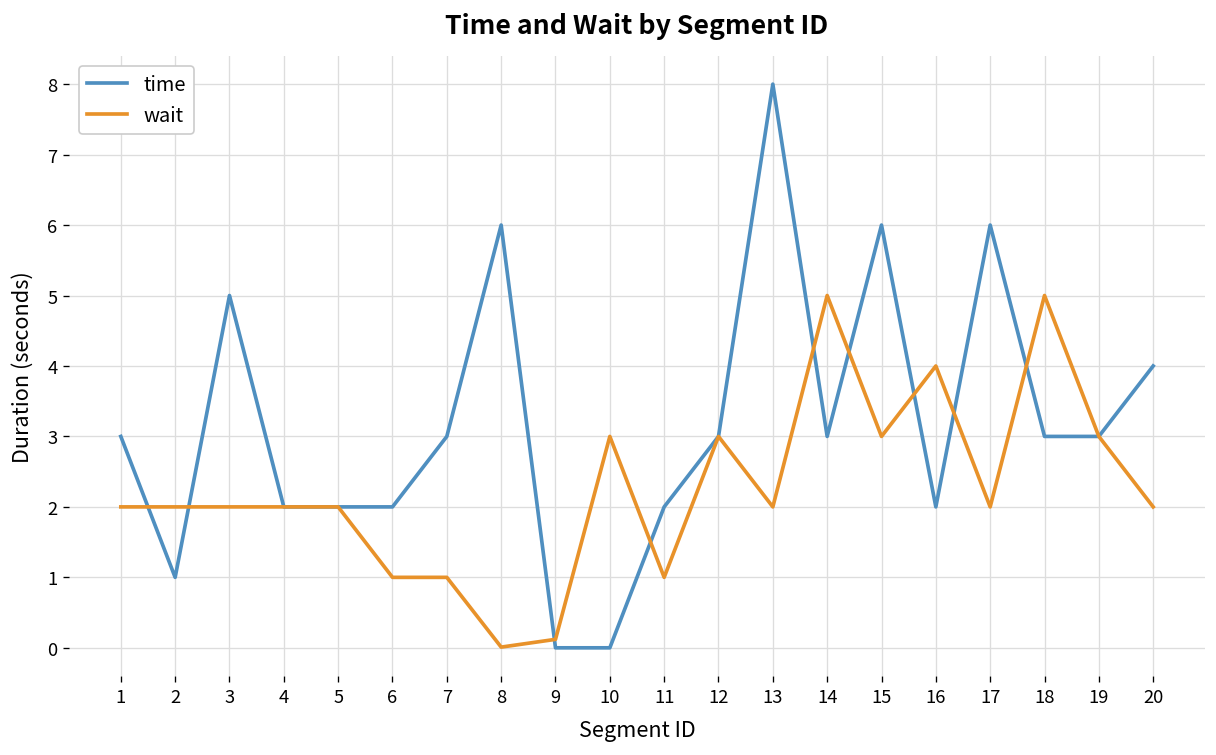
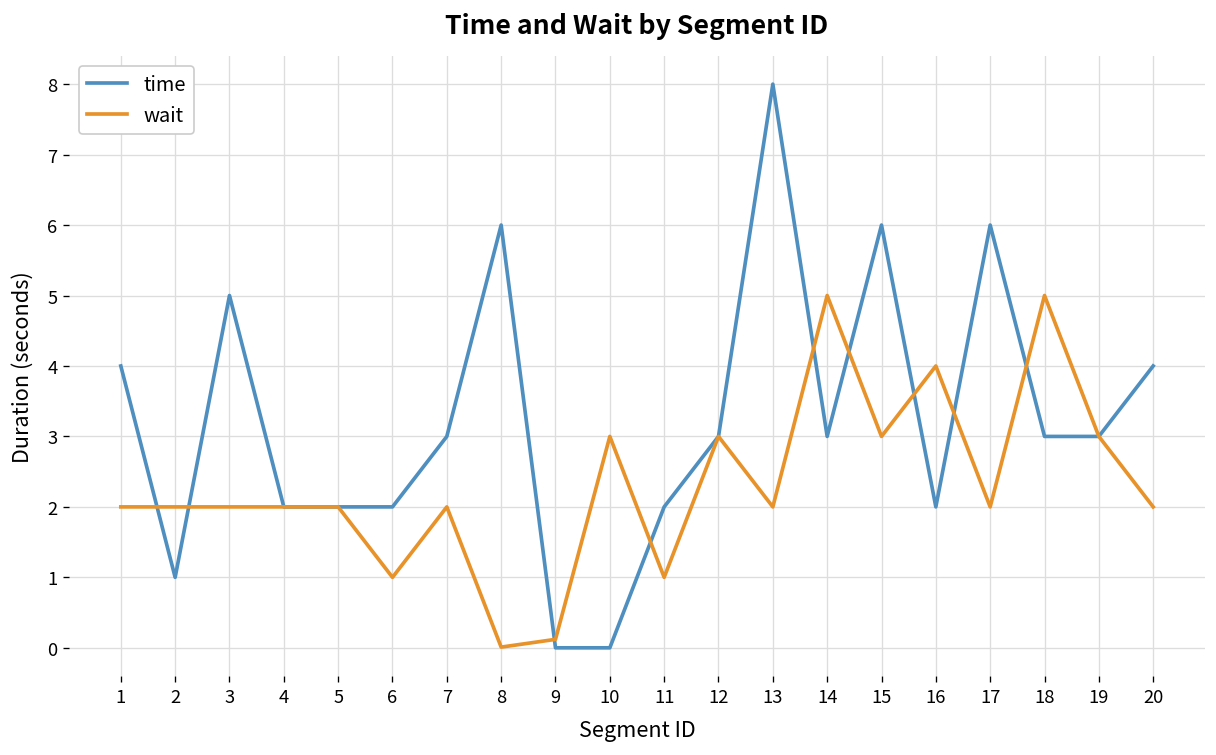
  {
    "time": {
-     "1": 3,
+     "1": 4,
      "2": 1,
      "3": 5,
      "6": 2,
      "7": 3,
      "8": 6,
      "9": 0,
      "10": 0,
      "11": 2,
      "13": 8,
      "14": 3,
      "15": 6,
      "16": 2,
      "17": 6,
      "18": 3,
      "20": 4
    },
    "wait": {
      "1": 2,
      "2": 2,
      "3": 2,
      "6": 1,
-     "7": 1,
+     "7": 2,
      "8": 0,
      "9": 0.1,
      "10": 3,
      "11": 1,
      "13": 2,
      "14": 5,
      "15": 3,
      "16": 4,
      "17": 2,
      "18": 5,
      "20": 2
    }
  }
